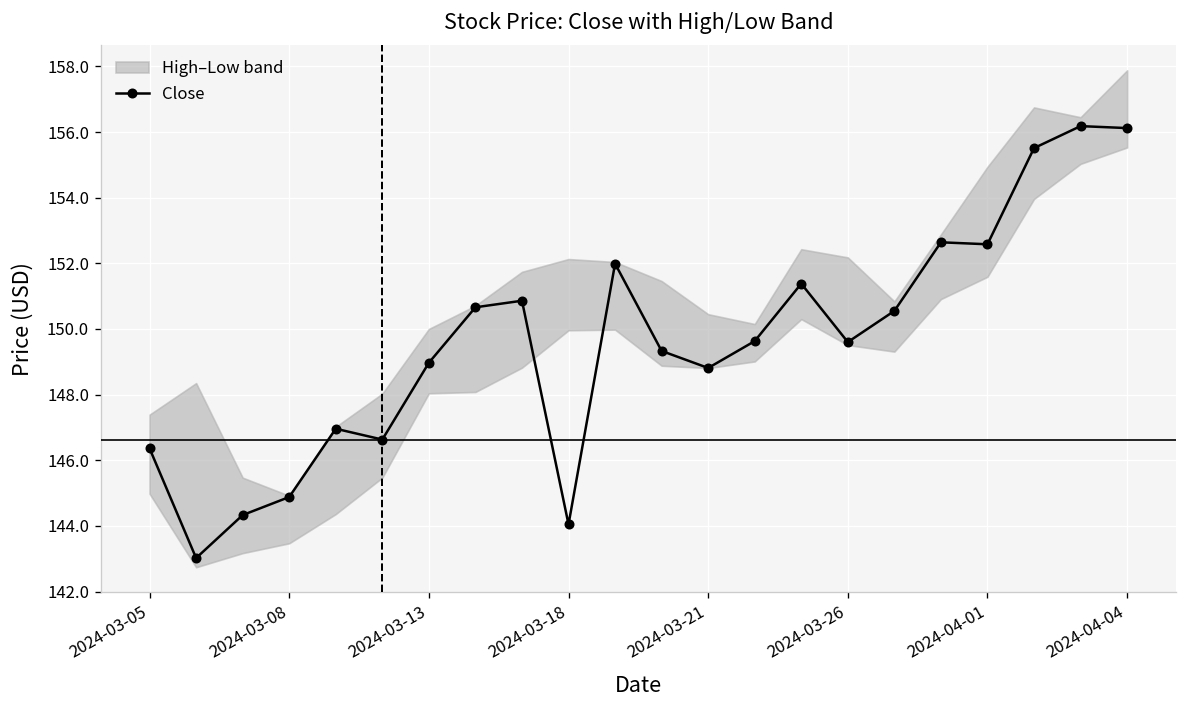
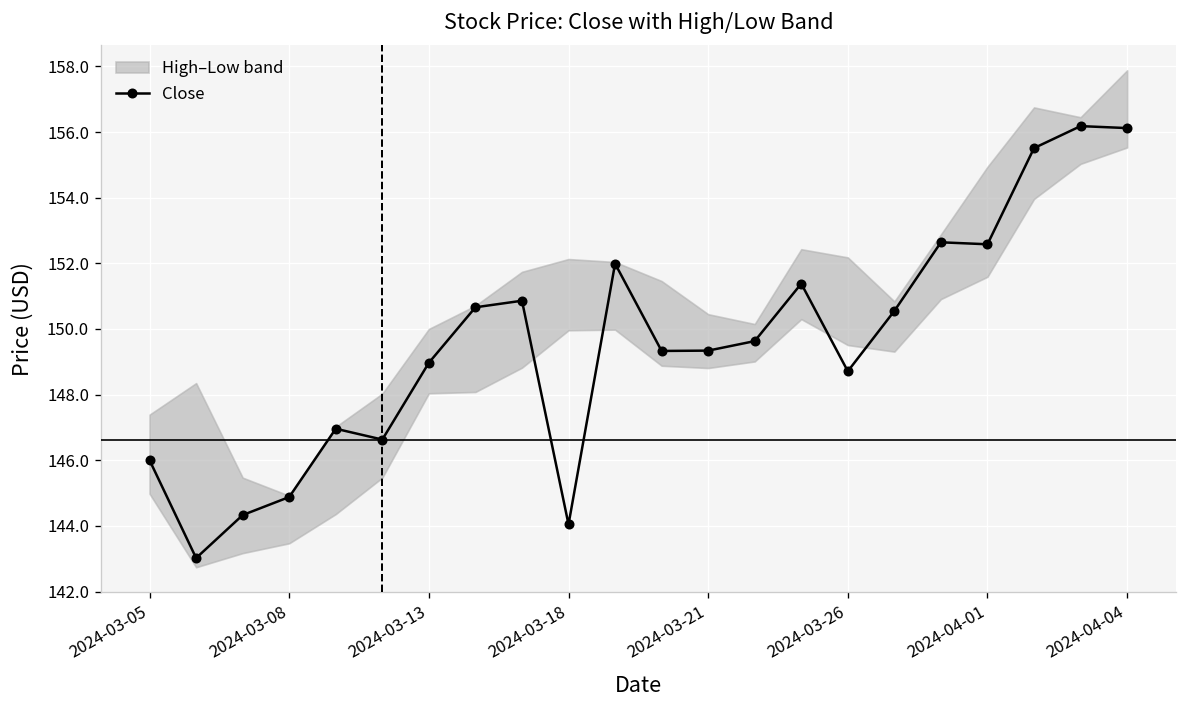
  {
    "Close": {
-     "2024-03-05": 146.4,
+     "2024-03-05": 146.0,
      "2024-03-13": 149.0,
      "2024-03-18": 144.0,
-     "2024-03-21": 148.8,
-     "2024-03-26": 149.6,
+     "2024-03-21": 149.3,
+     "2024-03-26": 148.7,
      "2024-04-01": 152.6,
      "2024-04-04": 156.1
    }
  }
